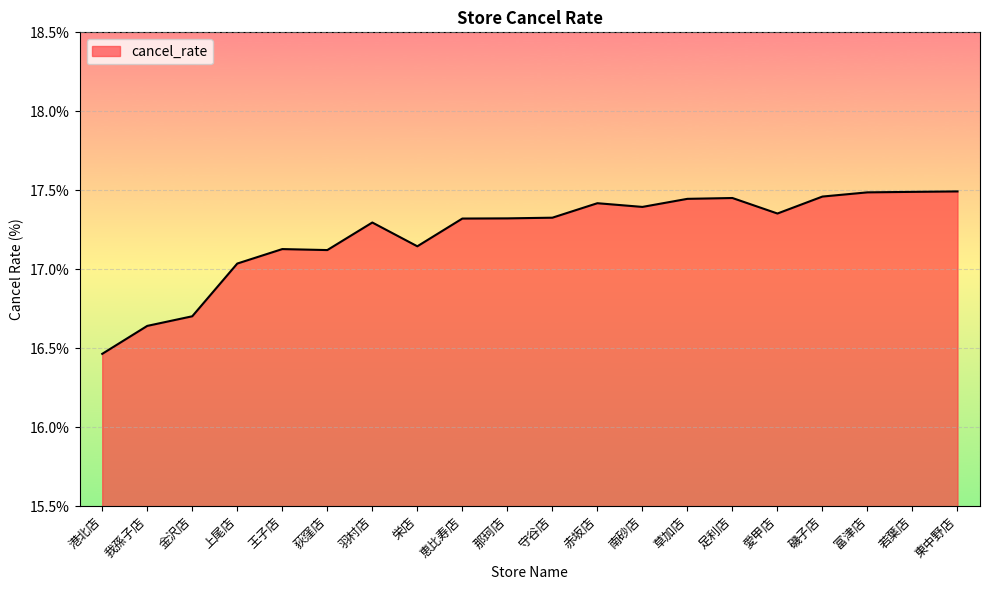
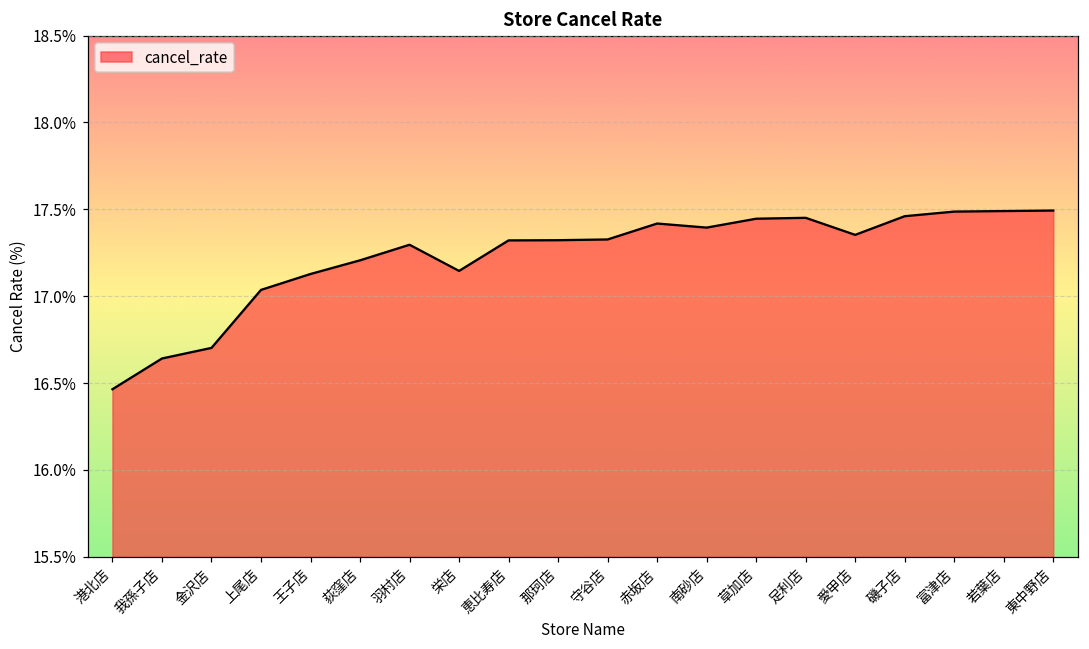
  {
    "港北店": "16.46%",
    "我孫子店": "16.64%",
    "金沢店": "16.70%",
    "上尾店": "17.04%",
    "王子店": "17.13%",
-   "荻窪店": "17.12%",
+   "荻窪店": "17.21%",
    "羽村店": "17.30%",
    "栄店": "17.15%",
    "恵比寿店": "17.32%",
    "那珂店": "17.32%",
    "守谷店": "17.33%",
    "赤坂店": "17.42%",
    "南砂店": "17.39%",
    "草加店": "17.45%",
    "足利店": "17.45%",
    "愛甲店": "17.35%",
    "磯子店": "17.46%",
    "富津店": "17.49%",
    "若葉店": "17.49%",
    "東中野店": "17.49%"
  }
